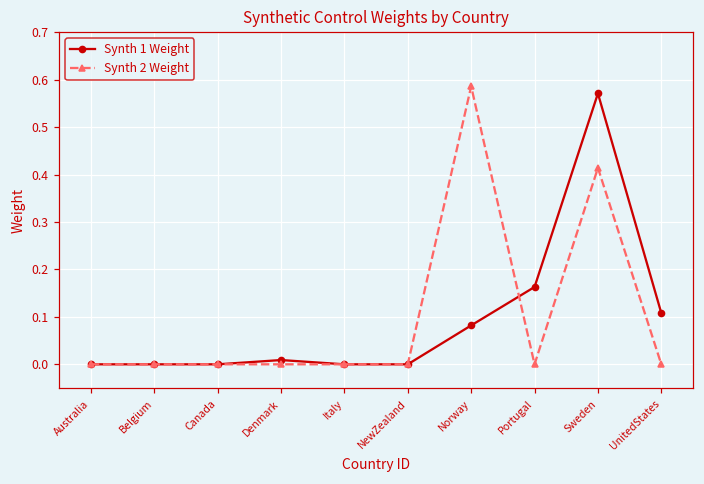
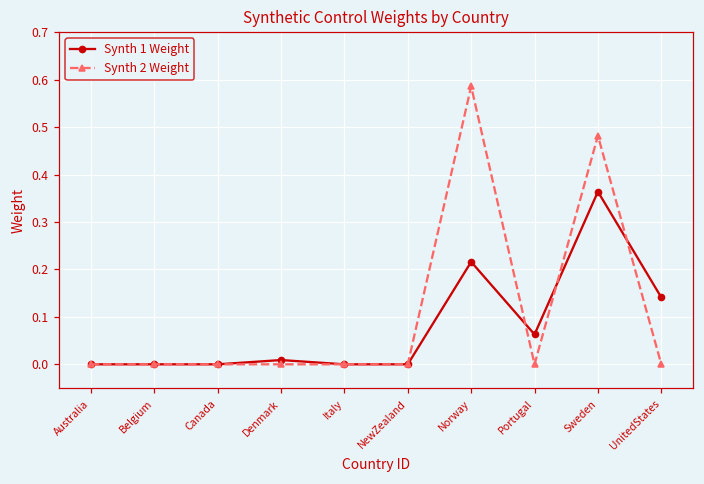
  {
    "Synth 1 Weight": {
      "Denmark": 0.01,
-     "Norway": 0.08,
-     "Portugal": 0.16,
-     "Sweden": 0.57,
-     "UnitedStates": 0.11
+     "Norway": 0.22,
+     "Portugal": 0.06,
+     "Sweden": 0.36,
+     "UnitedStates": 0.14
    },
    "Synth 2 Weight": {
      "Denmark": 0.00,
      "Norway": 0.59,
      "Portugal": 0.00,
-     "Sweden": 0.41,
+     "Sweden": 0.48,
      "UnitedStates": 0.00
    }
  }
